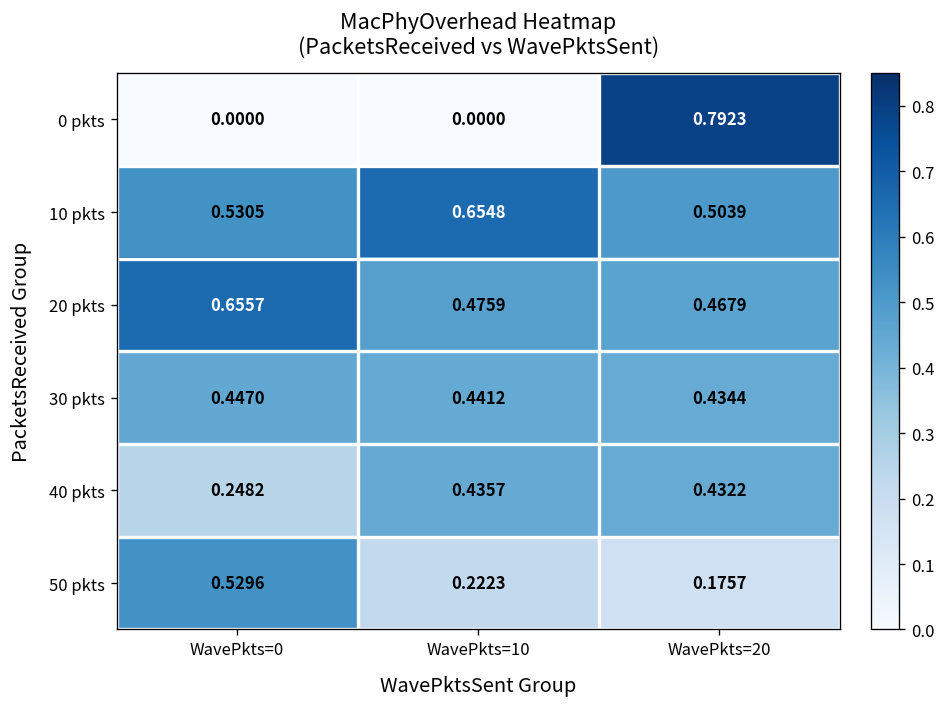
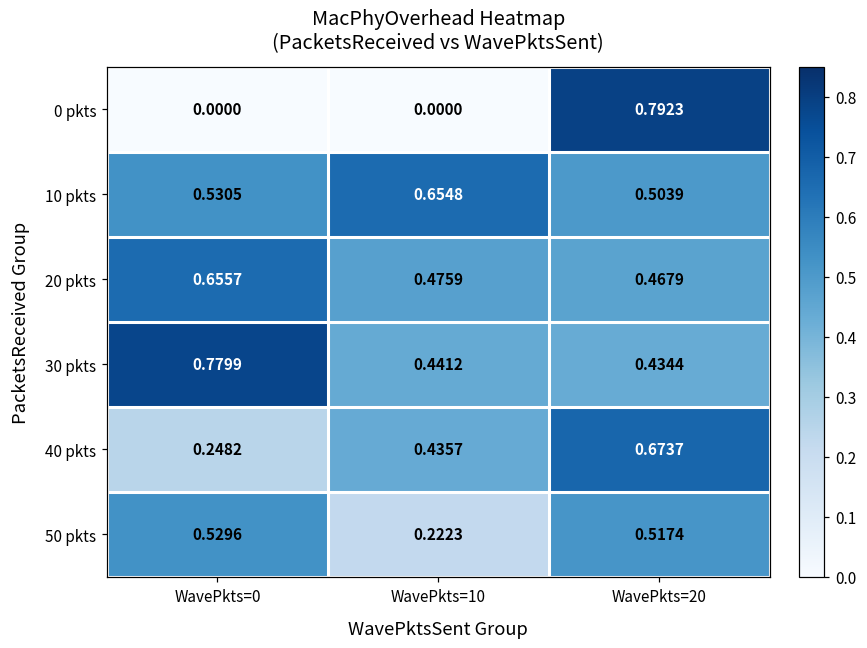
  {
    "0 pkts": {
      "WavePkts=0": 0.0000,
      "WavePkts=10": 0.0000,
      "WavePkts=20": 0.7923
    },
    "10 pkts": {
      "WavePkts=0": 0.5305,
      "WavePkts=10": 0.6548,
      "WavePkts=20": 0.5039
    },
    "20 pkts": {
      "WavePkts=0": 0.6557,
      "WavePkts=10": 0.4759,
      "WavePkts=20": 0.4679
    },
    "30 pkts": {
-     "WavePkts=0": 0.4470,
+     "WavePkts=0": 0.7799,
      "WavePkts=10": 0.4412,
      "WavePkts=20": 0.4344
    },
    "40 pkts": {
      "WavePkts=0": 0.2482,
      "WavePkts=10": 0.4357,
-     "WavePkts=20": 0.4322
+     "WavePkts=20": 0.6737
    },
    "50 pkts": {
      "WavePkts=0": 0.5296,
      "WavePkts=10": 0.2223,
-     "WavePkts=20": 0.1757
+     "WavePkts=20": 0.5174
    }
  }
